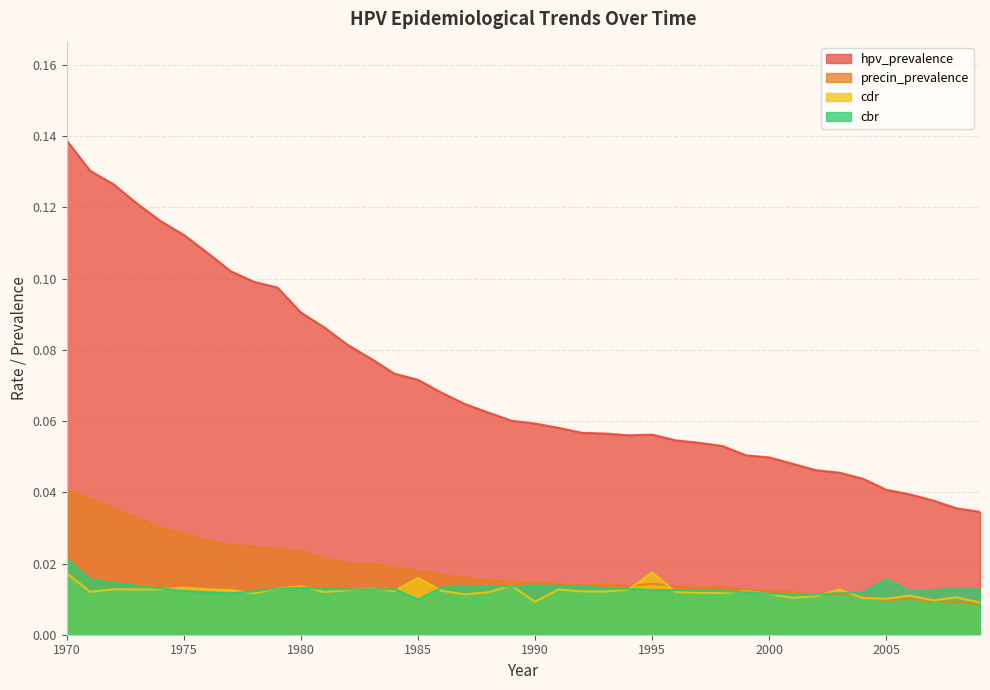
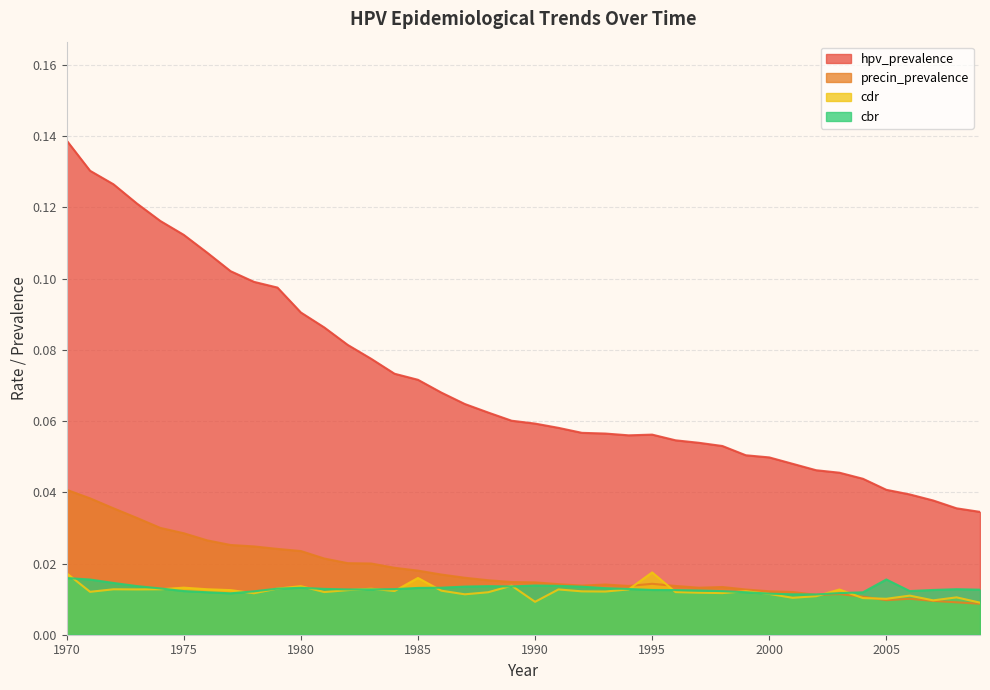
  {
    "cdr": {
      "1970": 0.017,
      "1975": 0.013,
      "1985": 0.016,
      "1990": 0.009,
      "1995": 0.018
    },
    "cbr": {
-     "1970": 0.021,
+     "1970": 0.016,
      "1975": 0.012,
-     "1985": 0.010,
+     "1985": 0.013,
      "1990": 0.014,
      "1995": 0.013,
      "2005": 0.016
    }
  }
